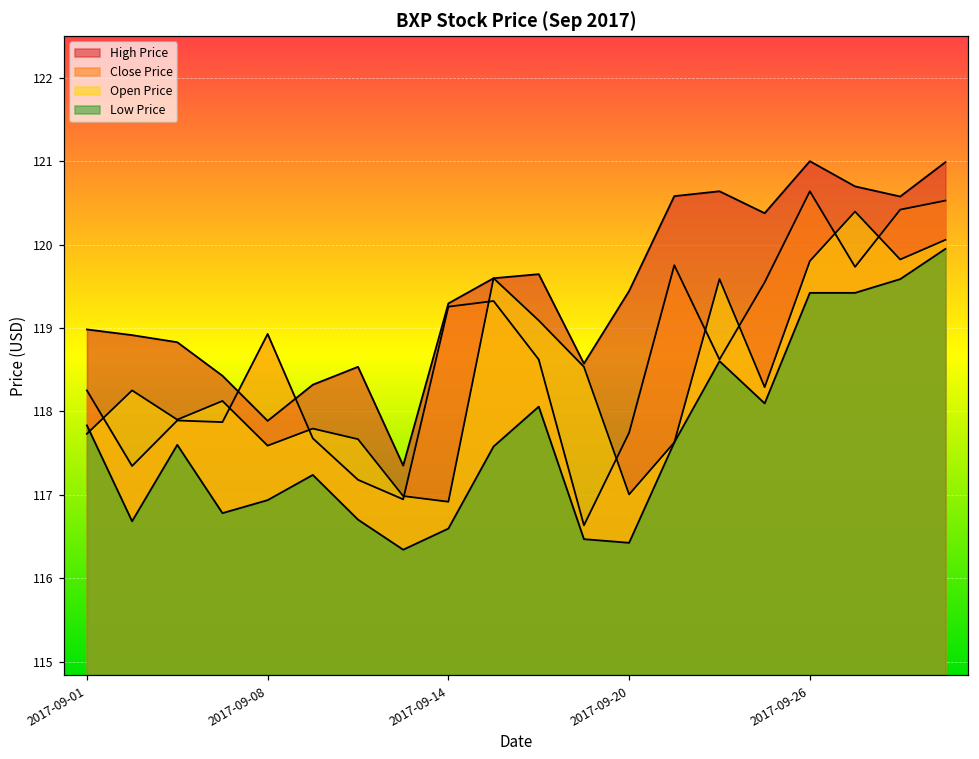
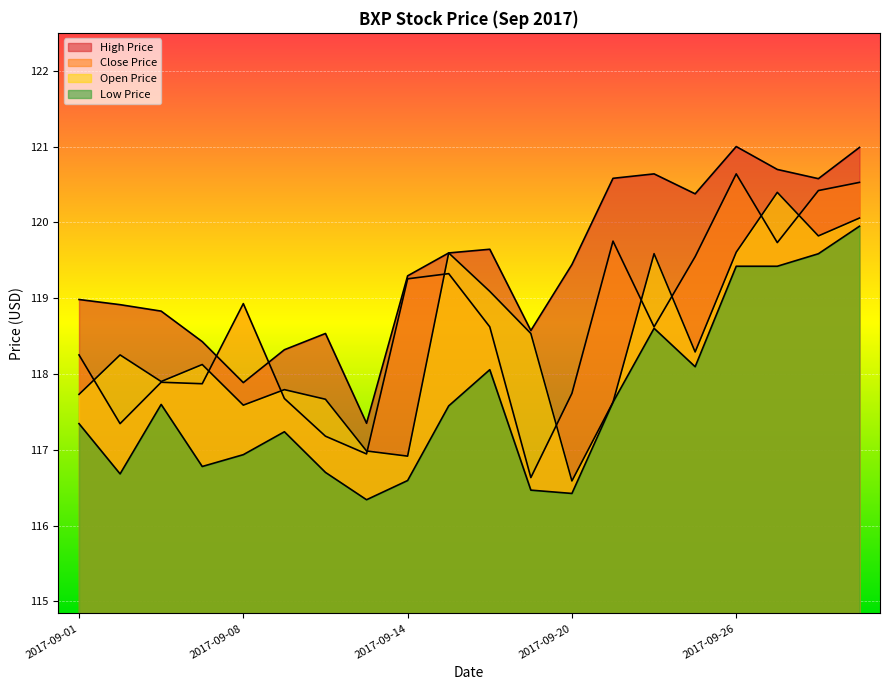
  {
    "High Price": {
      "2017-09-01": 119.0,
      "2017-09-08": 117.9,
      "2017-09-14": 119.3,
      "2017-09-20": 119.4,
      "2017-09-26": 121.0
    },
    "Close Price": {
      "2017-09-01": 118.3,
      "2017-09-08": 118.9,
      "2017-09-14": 119.3,
      "2017-09-20": 117.7,
      "2017-09-26": 120.6
    },
    "Open Price": {
      "2017-09-01": 117.7,
      "2017-09-08": 117.6,
      "2017-09-14": 116.9,
-     "2017-09-20": 117.0,
-     "2017-09-26": 119.8
+     "2017-09-20": 116.6,
+     "2017-09-26": 119.6
    },
    "Low Price": {
-     "2017-09-01": 117.8,
+     "2017-09-01": 117.3,
      "2017-09-08": 116.9,
      "2017-09-14": 116.6,
      "2017-09-20": 116.4,
      "2017-09-26": 119.4
    }
  }
